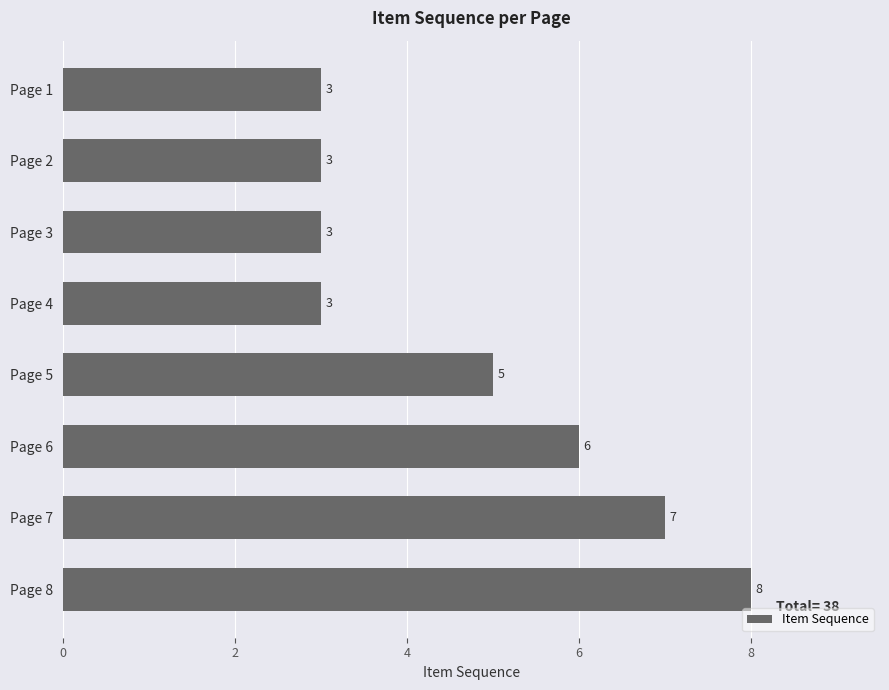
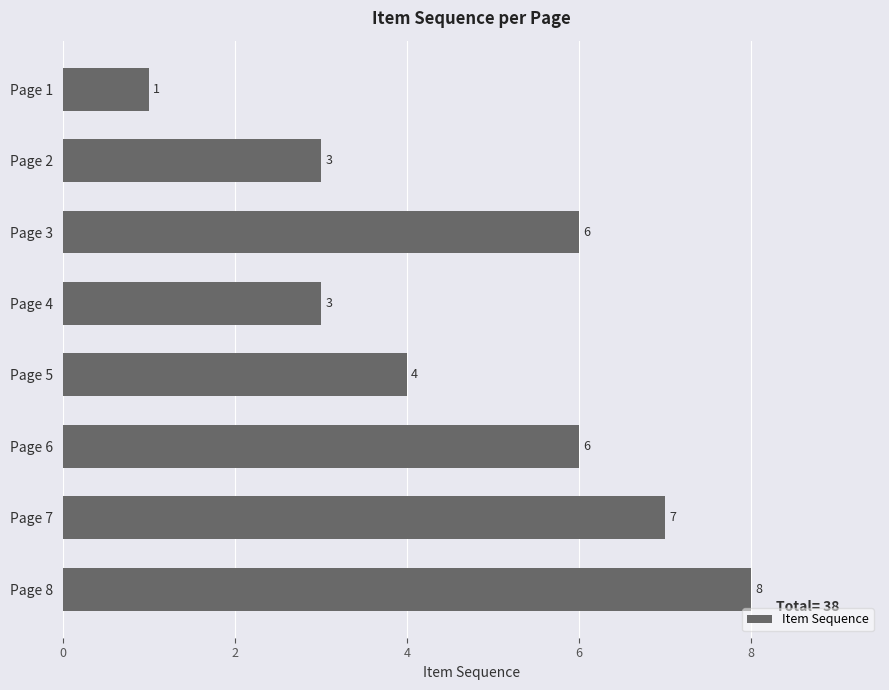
  {
-   "Page 1": 3,
+   "Page 1": 1,
    "Page 2": 3,
-   "Page 3": 3,
+   "Page 3": 6,
    "Page 4": 3,
-   "Page 5": 5,
+   "Page 5": 4,
    "Page 6": 6,
    "Page 7": 7,
    "Page 8": 8
  }
